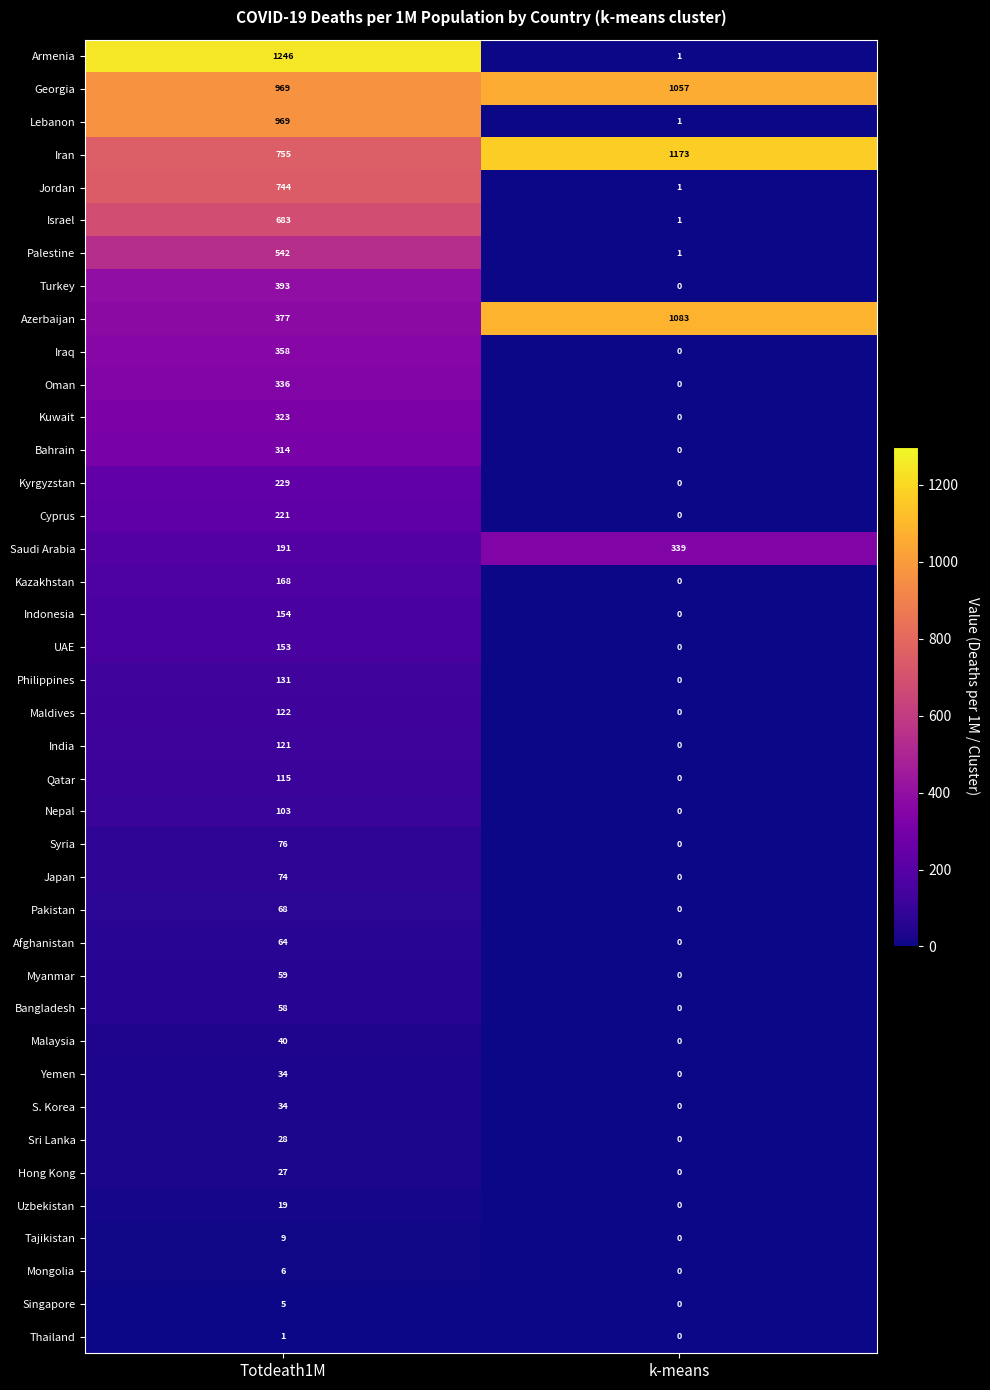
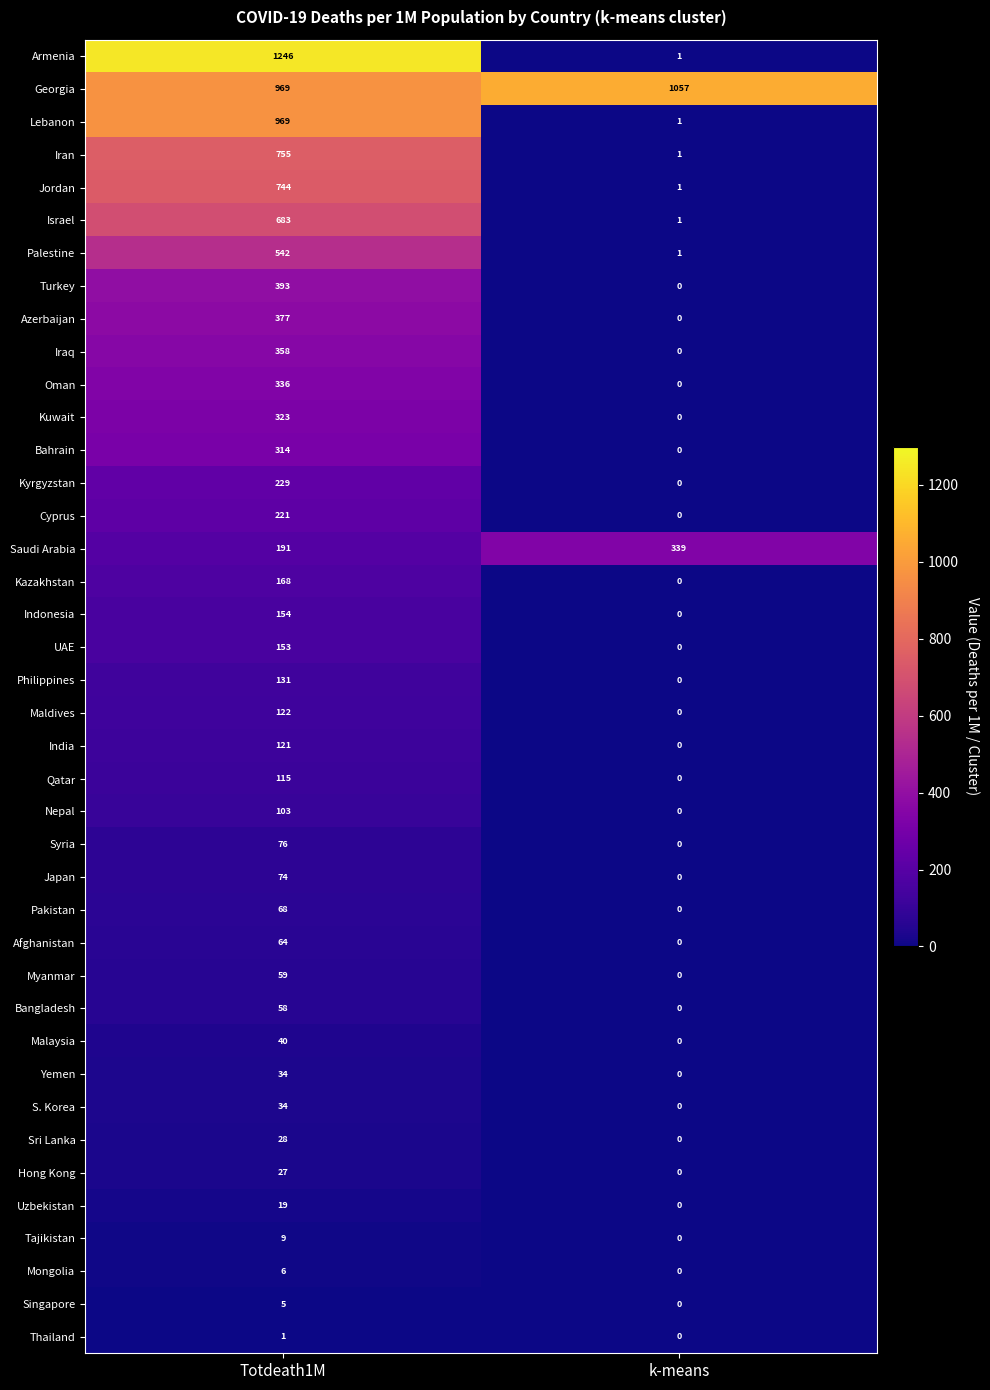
  {
    "Armenia": {
      "Totdeath1M": 1246,
      "k-means": 1
    },
    "Georgia": {
      "Totdeath1M": 969,
      "k-means": 1057
    },
    "Lebanon": {
      "Totdeath1M": 969,
      "k-means": 1
    },
    "Iran": {
      "Totdeath1M": 755,
-     "k-means": 1173
+     "k-means": 1
    },
    "Jordan": {
      "Totdeath1M": 744,
      "k-means": 1
    },
    "Israel": {
      "Totdeath1M": 683,
      "k-means": 1
    },
    "Palestine": {
      "Totdeath1M": 542,
      "k-means": 1
    },
    "Turkey": {
      "Totdeath1M": 393,
      "k-means": 0
    },
    "Azerbaijan": {
      "Totdeath1M": 377,
-     "k-means": 1083
+     "k-means": 0
    },
    "Iraq": {
      "Totdeath1M": 358,
      "k-means": 0
    },
    "Oman": {
      "Totdeath1M": 336,
      "k-means": 0
    },
    "Kuwait": {
      "Totdeath1M": 323,
      "k-means": 0
    },
    "Bahrain": {
      "Totdeath1M": 314,
      "k-means": 0
    },
    "Kyrgyzstan": {
      "Totdeath1M": 229,
      "k-means": 0
    },
    "Cyprus": {
      "Totdeath1M": 221,
      "k-means": 0
    },
    "Saudi Arabia": {
      "Totdeath1M": 191,
      "k-means": 339
    },
    "Kazakhstan": {
      "Totdeath1M": 168,
      "k-means": 0
    },
    "Indonesia": {
      "Totdeath1M": 154,
      "k-means": 0
    },
    "UAE": {
      "Totdeath1M": 153,
      "k-means": 0
    },
    "Philippines": {
      "Totdeath1M": 131,
      "k-means": 0
    },
    "Maldives": {
      "Totdeath1M": 122,
      "k-means": 0
    },
    "India": {
      "Totdeath1M": 121,
      "k-means": 0
    },
    "Qatar": {
      "Totdeath1M": 115,
      "k-means": 0
    },
    "Nepal": {
      "Totdeath1M": 103,
      "k-means": 0
    },
    "Syria": {
      "Totdeath1M": 76,
      "k-means": 0
    },
    "Japan": {
      "Totdeath1M": 74,
      "k-means": 0
    },
    "Pakistan": {
      "Totdeath1M": 68,
      "k-means": 0
    },
    "Afghanistan": {
      "Totdeath1M": 64,
      "k-means": 0
    },
    "Myanmar": {
      "Totdeath1M": 59,
      "k-means": 0
    },
    "Bangladesh": {
      "Totdeath1M": 58,
      "k-means": 0
    },
    "Malaysia": {
      "Totdeath1M": 40,
      "k-means": 0
    },
    "Yemen": {
      "Totdeath1M": 34,
      "k-means": 0
    },
    "S. Korea": {
      "Totdeath1M": 34,
      "k-means": 0
    },
    "Sri Lanka": {
      "Totdeath1M": 28,
      "k-means": 0
    },
    "Hong Kong": {
      "Totdeath1M": 27,
      "k-means": 0
    },
    "Uzbekistan": {
      "Totdeath1M": 19,
      "k-means": 0
    },
    "Tajikistan": {
      "Totdeath1M": 9,
      "k-means": 0
    },
    "Mongolia": {
      "Totdeath1M": 6,
      "k-means": 0
    },
    "Singapore": {
      "Totdeath1M": 5,
      "k-means": 0
    },
    "Thailand": {
      "Totdeath1M": 1,
      "k-means": 0
    }
  }
